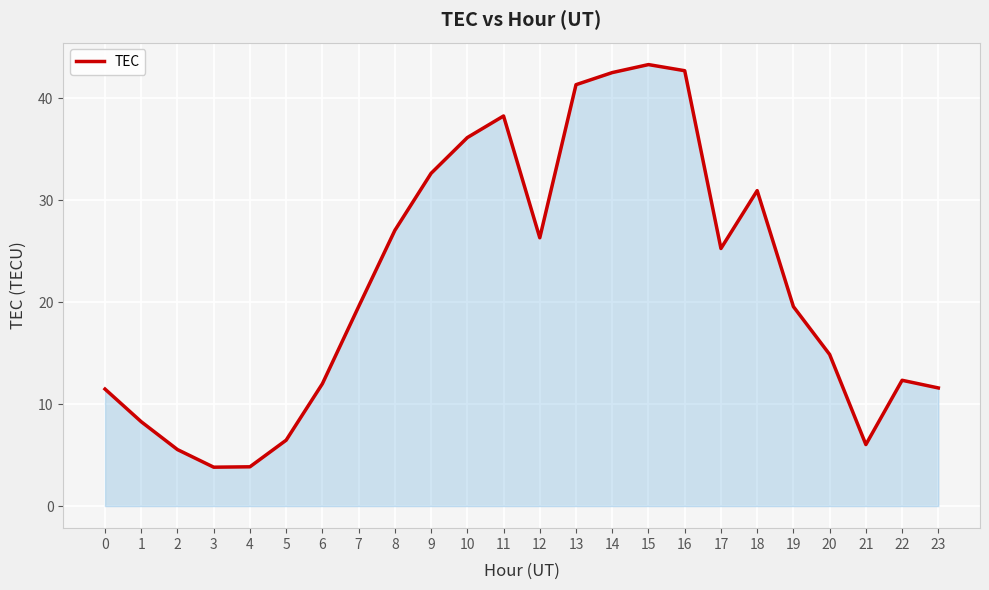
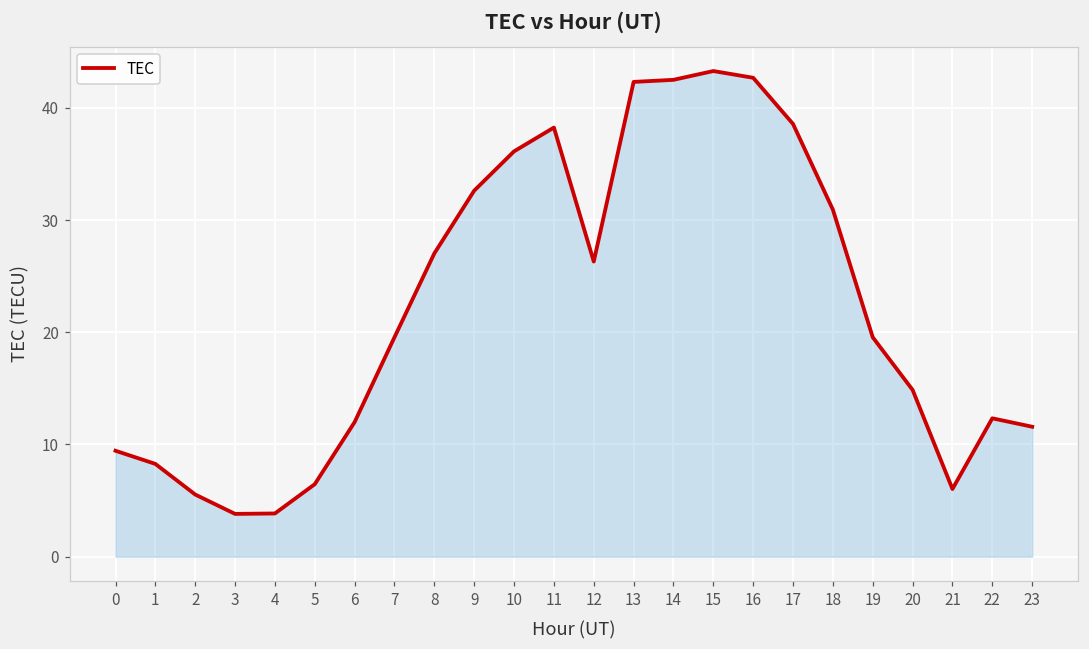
  {
-   "0": 11.5,
+   "0": 9.4,
    "1": 8.3,
    "2": 5.5,
    "3": 3.8,
    "4": 3.9,
    "5": 6.5,
    "6": 12.0,
    "7": 19.6,
    "8": 27.0,
    "9": 32.6,
    "10": 36.1,
    "11": 38.2,
    "12": 26.3,
-   "13": 41.3,
+   "13": 42.3,
    "14": 42.5,
    "15": 43.3,
    "16": 42.7,
-   "17": 25.3,
+   "17": 38.6,
    "18": 30.9,
    "19": 19.6,
    "20": 14.9,
    "21": 6.0,
    "22": 12.3,
    "23": 11.6
  }
